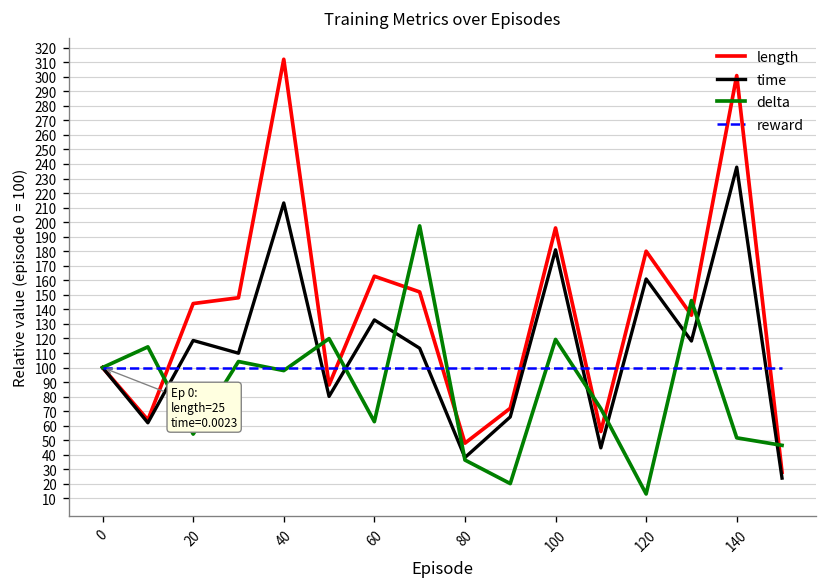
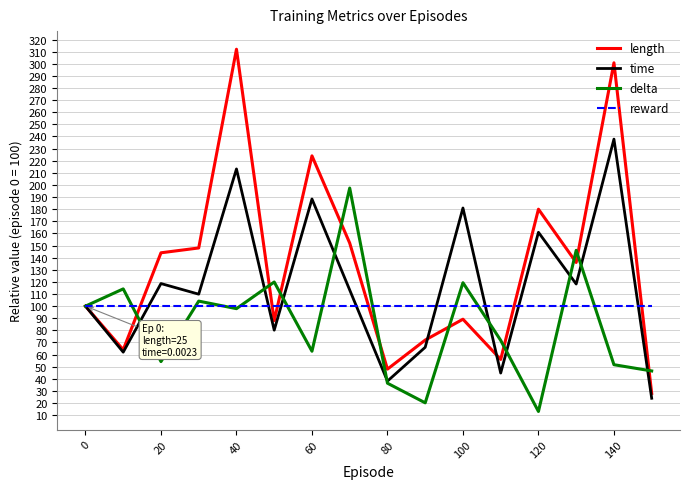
  {
    "length": {
      "20": 144,
      "40": 312,
-     "60": 163,
+     "60": 224,
      "80": 48,
-     "100": 196,
+     "100": 89,
      "120": 180,
      "140": 301
    },
    "time": {
      "20": 119,
      "40": 213,
-     "60": 133,
+     "60": 188,
      "100": 181,
      "120": 161,
      "140": 238
    },
    "delta": {
      "20": 54,
      "40": 98,
      "60": 63,
      "100": 119,
      "120": 13,
      "140": 52
    },
    "reward": {
      "20": 100,
      "40": 100,
      "60": 100,
      "80": 100,
      "100": 100,
      "120": 100,
      "140": 100
    }
  }
